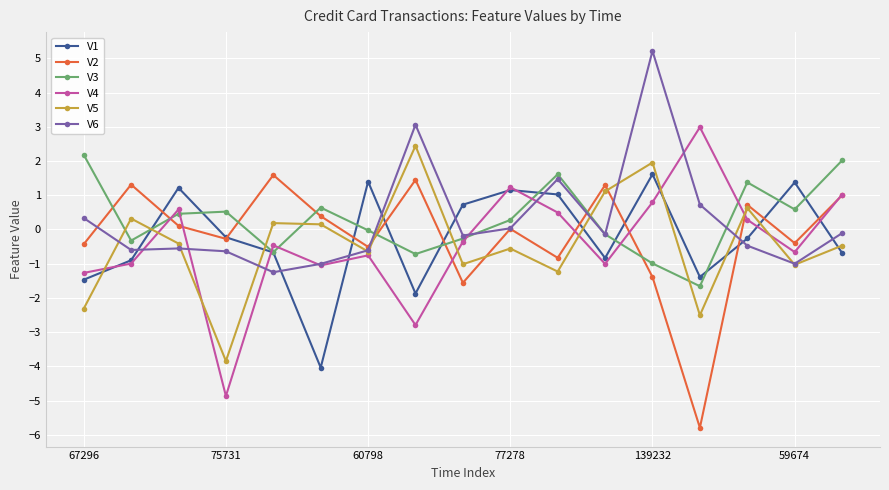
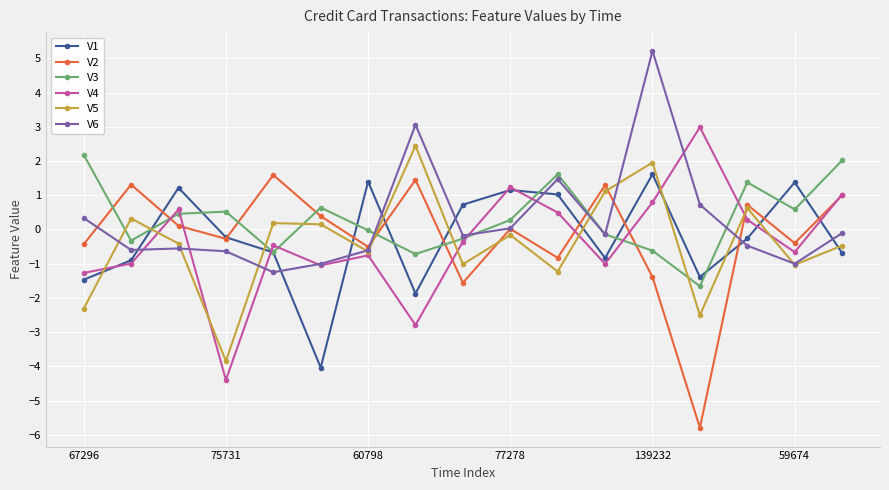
  {
    "V1": {
      "67296": -1.5,
      "60798": 1.4,
      "77278": 1.2,
      "139232": 1.6,
      "59674": 1.4
    },
    "V2": {
      "67296": -0.4,
      "60798": -0.5,
      "139232": -1.4,
      "59674": -0.4
    },
    "V3": {
      "67296": 2.2,
      "75731": 0.5,
      "60798": 0.0,
      "77278": 0.3,
-     "139232": -1.0,
+     "139232": -0.6,
      "59674": 0.6
    },
    "V4": {
      "67296": -1.3,
-     "75731": -4.9,
+     "75731": -4.4,
      "60798": -0.8,
      "77278": 1.2,
      "139232": 0.8,
      "59674": -0.7
    },
    "V5": {
      "67296": -2.3,
      "75731": -3.8,
-     "77278": -0.6,
+     "77278": -0.2,
      "139232": 2.0
    },
    "V6": {
      "67296": 0.3,
      "75731": -0.6,
      "139232": 5.2
    }
  }
